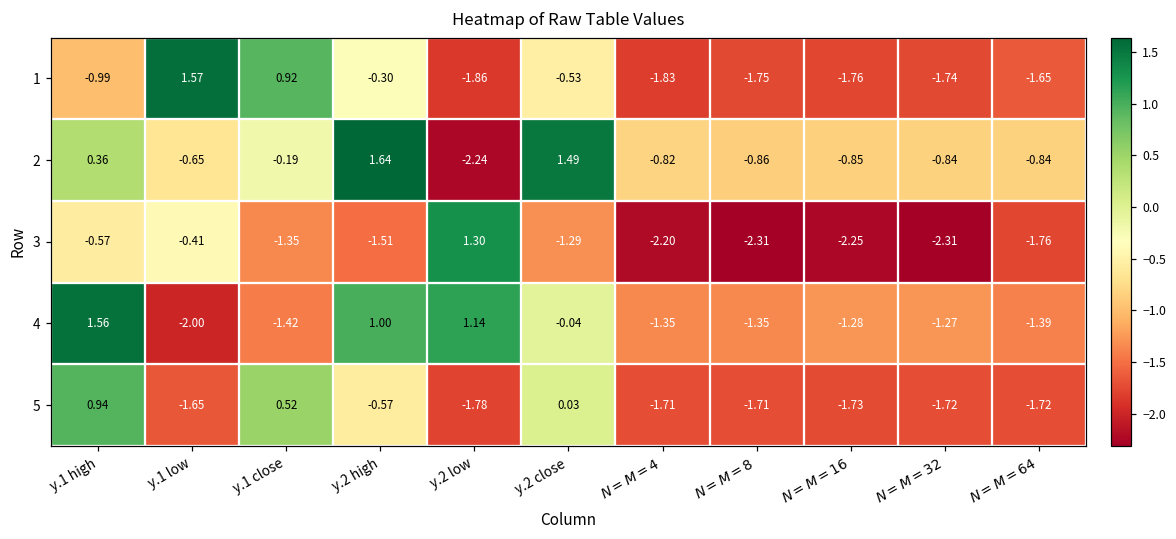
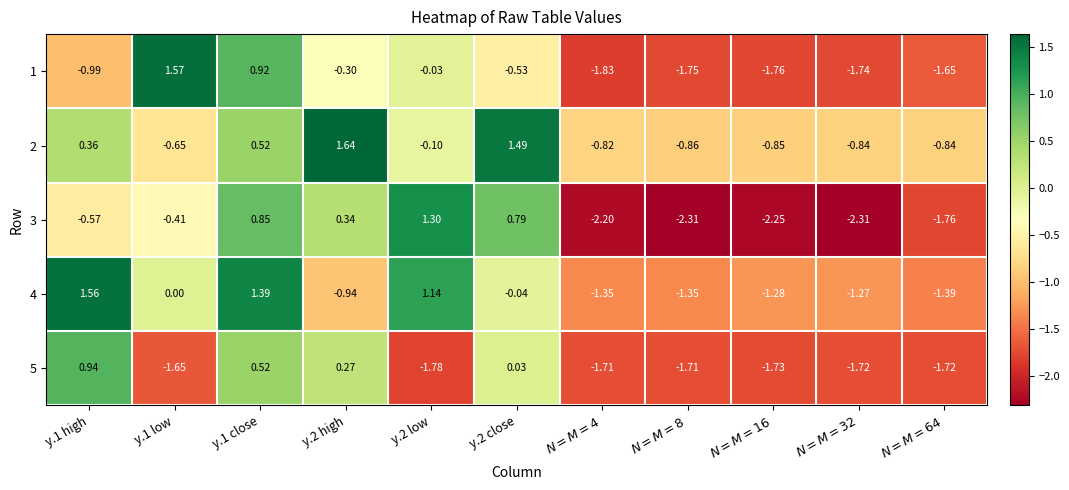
  {
    "1": {
      "y.1 high": -0.99,
      "y.1 low": 1.57,
      "y.1 close": 0.92,
      "y.2 high": -0.30,
-     "y.2 low": -1.86,
+     "y.2 low": -0.03,
      "y.2 close": -0.53
    },
    "2": {
      "y.1 high": 0.36,
      "y.1 low": -0.65,
-     "y.1 close": -0.19,
+     "y.1 close": 0.52,
      "y.2 high": 1.64,
-     "y.2 low": -2.24,
+     "y.2 low": -0.10,
      "y.2 close": 1.49
    },
    "3": {
      "y.1 high": -0.57,
      "y.1 low": -0.41,
-     "y.1 close": -1.35,
-     "y.2 high": -1.51,
+     "y.1 close": 0.85,
+     "y.2 high": 0.34,
      "y.2 low": 1.30,
-     "y.2 close": -1.29
+     "y.2 close": 0.79
    },
    "4": {
      "y.1 high": 1.56,
-     "y.1 low": -2.00,
-     "y.1 close": -1.42,
-     "y.2 high": 1.00,
+     "y.1 low": 0.00,
+     "y.1 close": 1.39,
+     "y.2 high": -0.94,
      "y.2 low": 1.14,
      "y.2 close": -0.04
    },
    "5": {
      "y.1 high": 0.94,
      "y.1 low": -1.65,
      "y.1 close": 0.52,
-     "y.2 high": -0.57,
+     "y.2 high": 0.27,
      "y.2 low": -1.78,
      "y.2 close": 0.03
    }
  }
